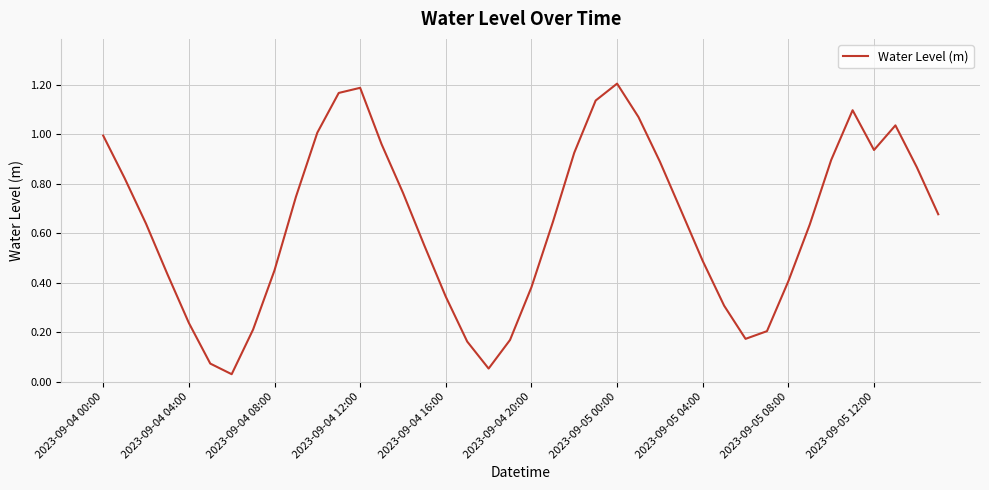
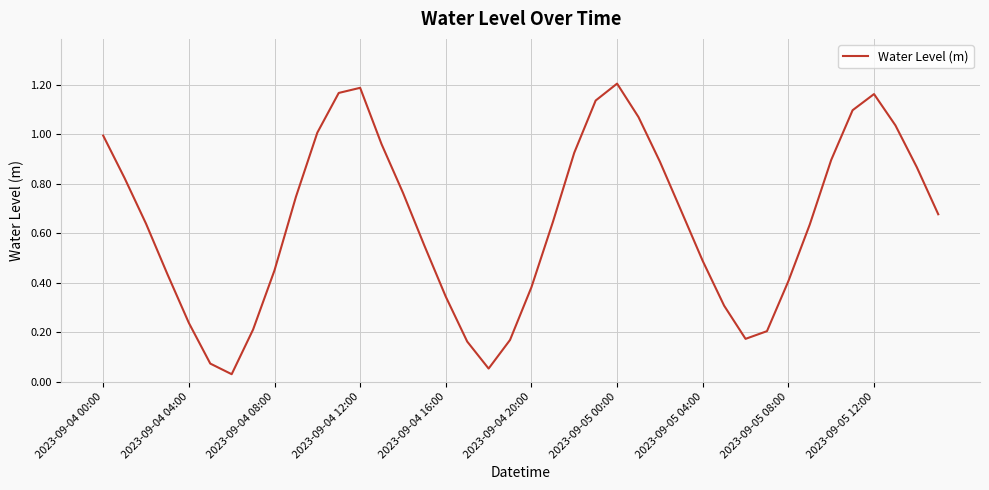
  {
    "2023-09-04 00:00": 0.99,
    "2023-09-04 04:00": 0.24,
    "2023-09-04 08:00": 0.45,
    "2023-09-04 12:00": 1.19,
    "2023-09-04 16:00": 0.34,
    "2023-09-04 20:00": 0.38,
    "2023-09-05 00:00": 1.20,
    "2023-09-05 04:00": 0.49,
    "2023-09-05 08:00": 0.41,
-   "2023-09-05 12:00": 0.94
+   "2023-09-05 12:00": 1.16
  }
